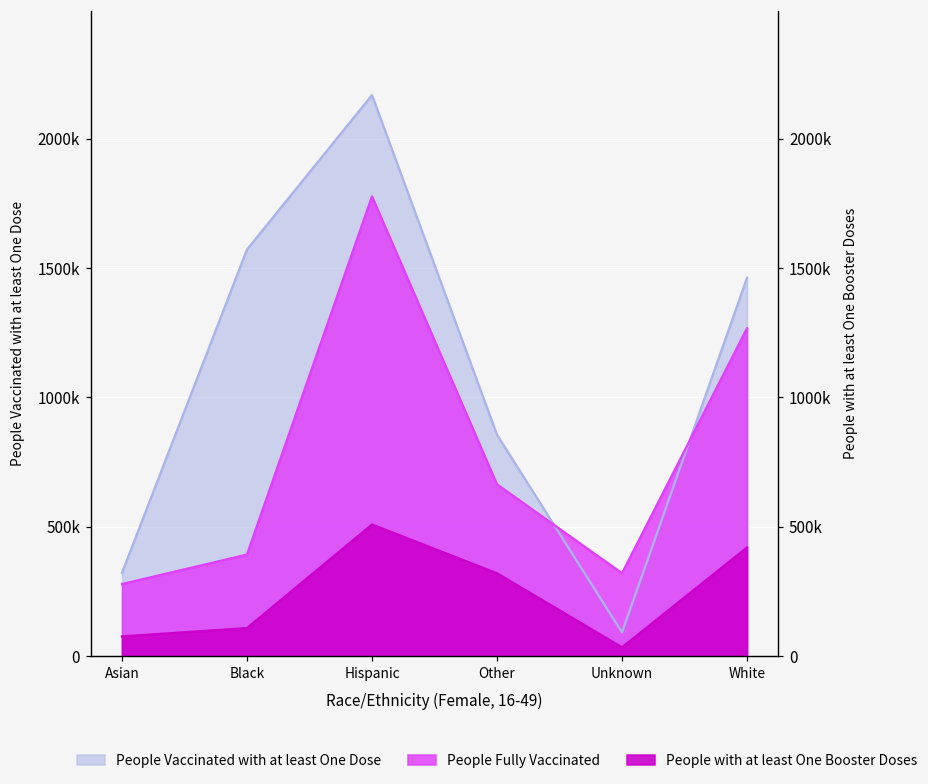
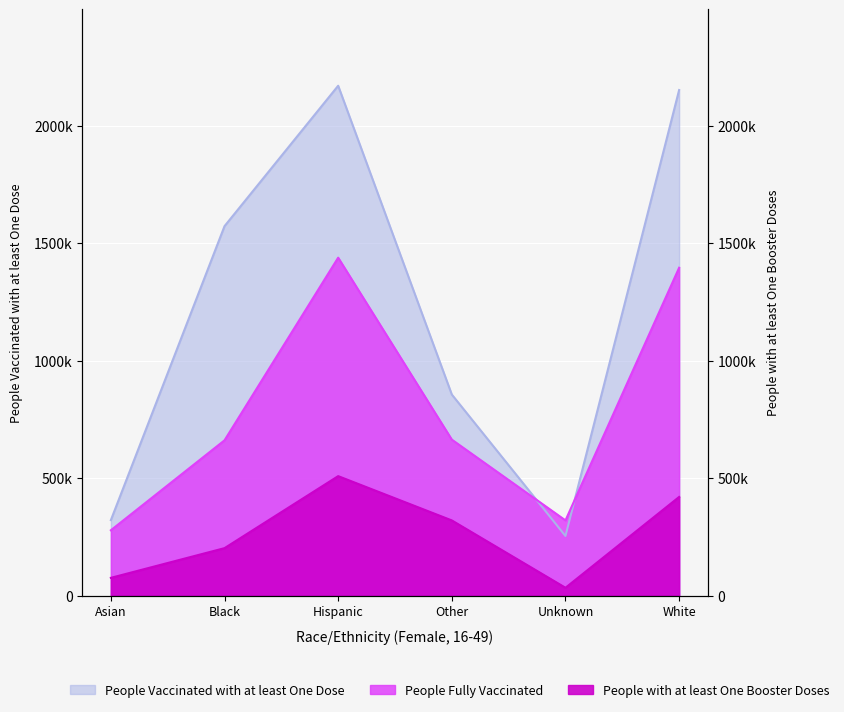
  {
    "People Vaccinated with at least One Dose": {
      "Asian": 320000,
      "Black": 1570000,
      "Hispanic": 2170000,
      "Other": 860000,
-     "Unknown": 90000,
-     "White": 1460000
+     "Unknown": 250000,
+     "White": 2150000
    },
    "People Fully Vaccinated": {
      "Asian": 280000,
-     "Black": 390000,
-     "Hispanic": 1780000,
+     "Black": 660000,
+     "Hispanic": 1440000,
      "Other": 660000,
      "Unknown": 320000,
-     "White": 1270000
+     "White": 1400000
    },
    "People with at least One Booster Doses": {
      "Asian": 80000,
-     "Black": 110000,
+     "Black": 200000,
      "Hispanic": 510000,
      "Other": 320000,
      "Unknown": 30000,
      "White": 420000
    }
  }
